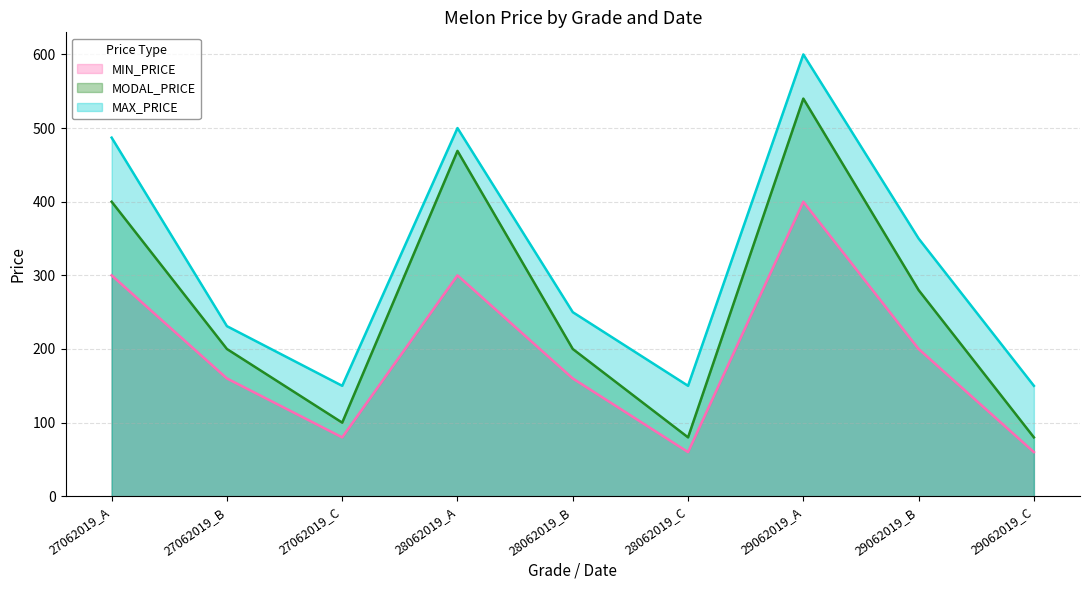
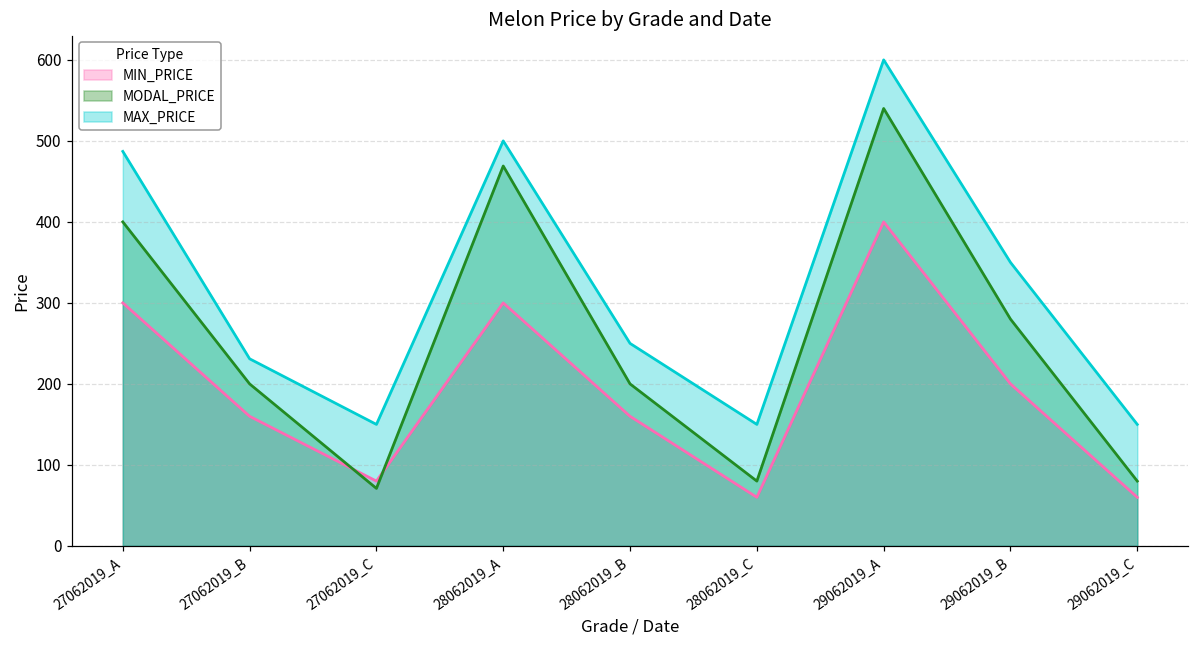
  {
    "MIN_PRICE": {
      "27062019_A": 300,
      "27062019_B": 160,
      "27062019_C": 80,
      "28062019_A": 300,
      "28062019_B": 160,
      "28062019_C": 60,
      "29062019_A": 400,
      "29062019_B": 200,
      "29062019_C": 60
    },
    "MODAL_PRICE": {
      "27062019_A": 400,
      "27062019_B": 200,
-     "27062019_C": 100,
+     "27062019_C": 70,
      "28062019_A": 470,
      "28062019_B": 200,
      "28062019_C": 80,
      "29062019_A": 540,
      "29062019_B": 280,
      "29062019_C": 80
    },
    "MAX_PRICE": {
      "27062019_A": 490,
      "27062019_B": 230,
      "27062019_C": 150,
      "28062019_A": 500,
      "28062019_B": 250,
      "28062019_C": 150,
      "29062019_A": 600,
      "29062019_B": 350,
      "29062019_C": 150
    }
  }
